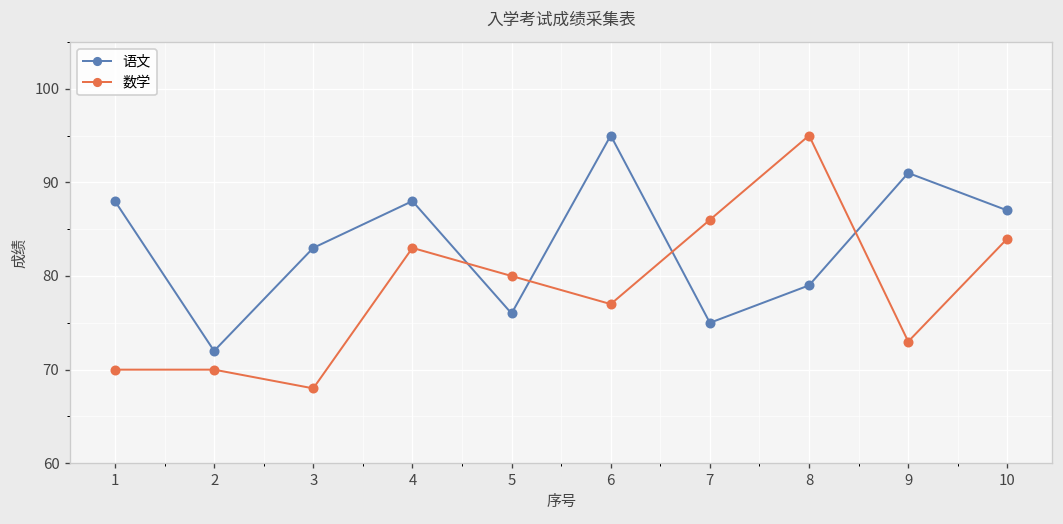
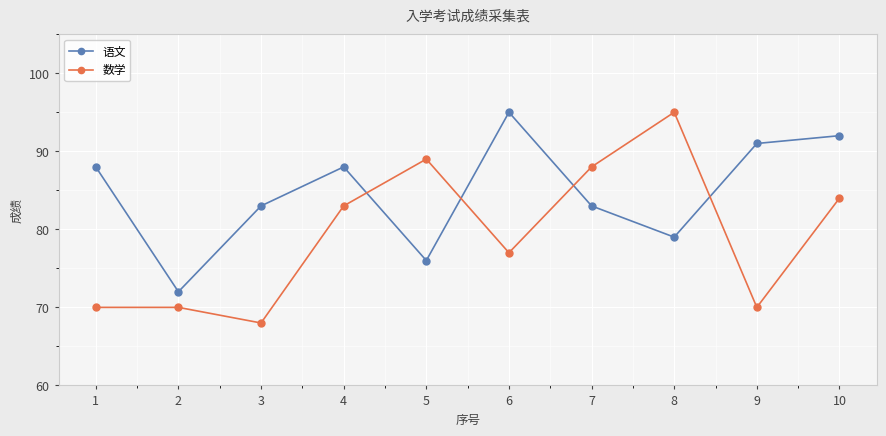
  {
    "语文": {
      "1": 88,
      "2": 72,
      "3": 83,
      "4": 88,
      "5": 76,
      "6": 95,
-     "7": 75,
+     "7": 83,
      "8": 79,
      "9": 91,
-     "10": 87
+     "10": 92
    },
    "数学": {
      "1": 70,
      "2": 70,
      "3": 68,
      "4": 83,
-     "5": 80,
+     "5": 89,
      "6": 77,
-     "7": 86,
+     "7": 88,
      "8": 95,
-     "9": 73,
+     "9": 70,
      "10": 84
    }
  }
